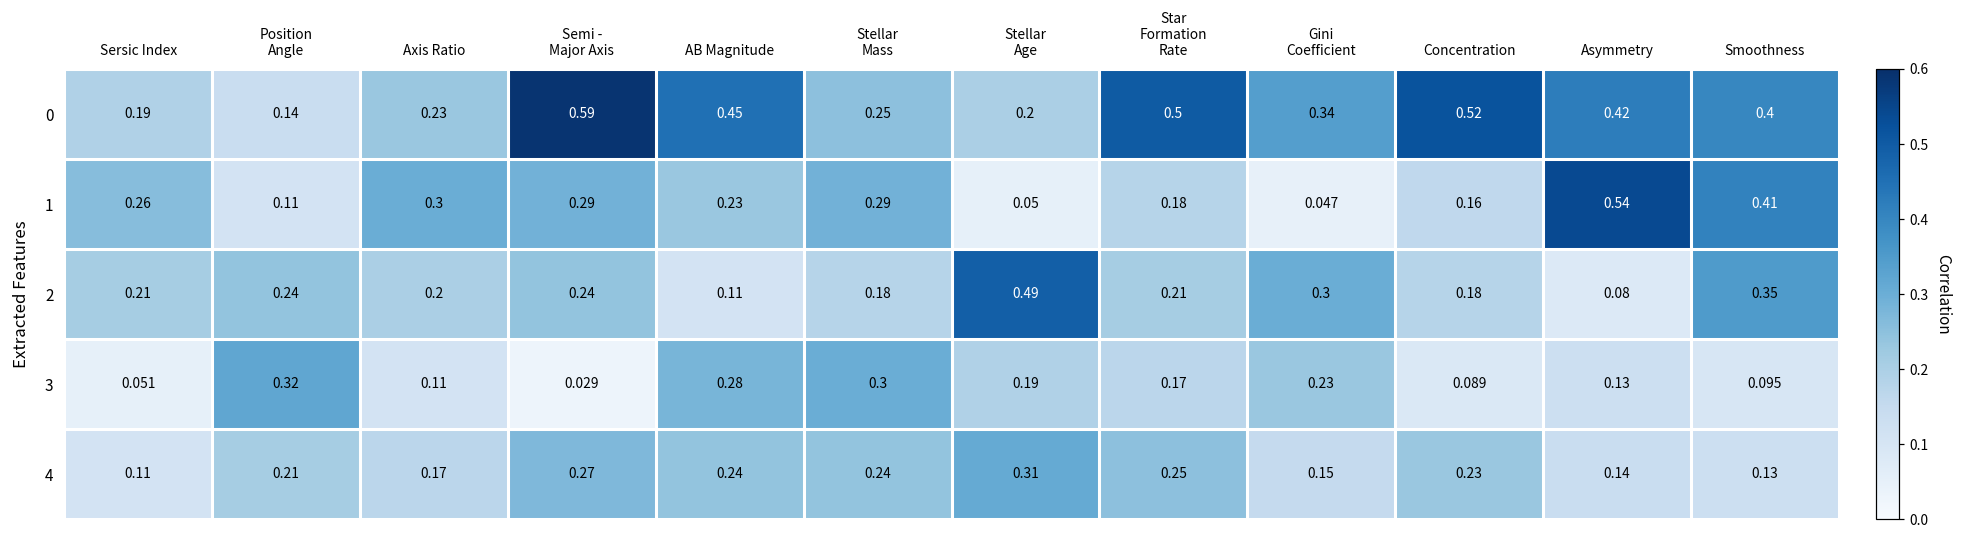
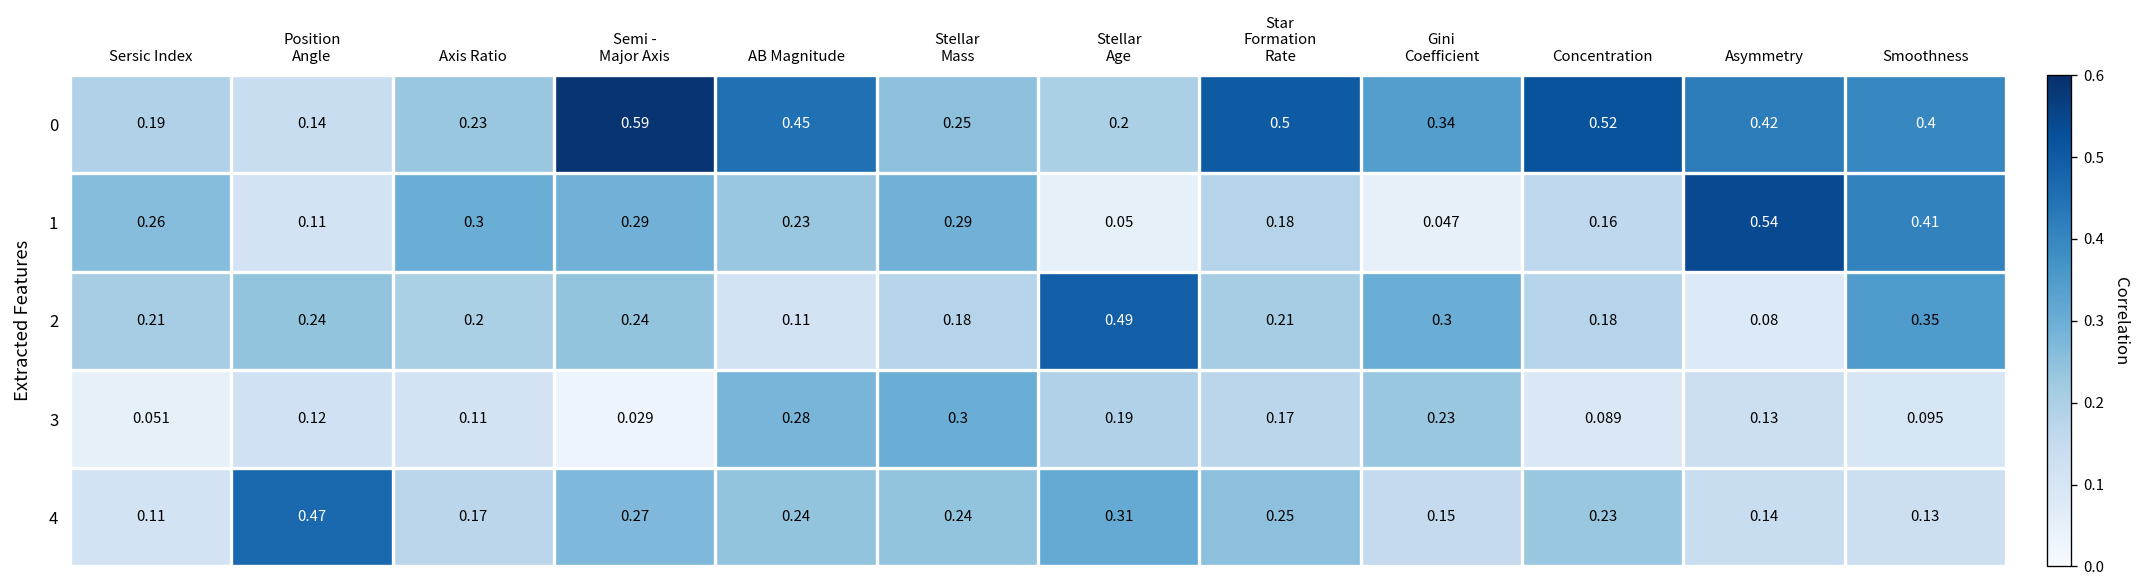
  {
    "0": {
      "Sersic Index": 0.19,
      "Position Angle": 0.14,
      "Axis Ratio": 0.23,
      "Semi - Major Axis": 0.59,
      "AB Magnitude": 0.45,
      "Stellar Mass": 0.25,
      "Stellar Age": 0.2,
      "Star Formation Rate": 0.5,
      "Gini Coefficient": 0.34,
      "Concentration": 0.52,
      "Asymmetry": 0.42,
      "Smoothness": 0.4
    },
    "1": {
      "Sersic Index": 0.26,
      "Position Angle": 0.11,
      "Axis Ratio": 0.3,
      "Semi - Major Axis": 0.29,
      "AB Magnitude": 0.23,
      "Stellar Mass": 0.29,
      "Stellar Age": 0.05,
      "Star Formation Rate": 0.18,
      "Gini Coefficient": 0.047,
      "Concentration": 0.16,
      "Asymmetry": 0.54,
      "Smoothness": 0.41
    },
    "2": {
      "Sersic Index": 0.21,
      "Position Angle": 0.24,
      "Axis Ratio": 0.2,
      "Semi - Major Axis": 0.24,
      "AB Magnitude": 0.11,
      "Stellar Mass": 0.18,
      "Stellar Age": 0.49,
      "Star Formation Rate": 0.21,
      "Gini Coefficient": 0.3,
      "Concentration": 0.18,
      "Asymmetry": 0.08,
      "Smoothness": 0.35
    },
    "3": {
      "Sersic Index": 0.051,
-     "Position Angle": 0.32,
+     "Position Angle": 0.12,
      "Axis Ratio": 0.11,
      "Semi - Major Axis": 0.029,
      "AB Magnitude": 0.28,
      "Stellar Mass": 0.3,
      "Stellar Age": 0.19,
      "Star Formation Rate": 0.17,
      "Gini Coefficient": 0.23,
      "Concentration": 0.089,
      "Asymmetry": 0.13,
      "Smoothness": 0.095
    },
    "4": {
      "Sersic Index": 0.11,
-     "Position Angle": 0.21,
+     "Position Angle": 0.47,
      "Axis Ratio": 0.17,
      "Semi - Major Axis": 0.27,
      "AB Magnitude": 0.24,
      "Stellar Mass": 0.24,
      "Stellar Age": 0.31,
      "Star Formation Rate": 0.25,
      "Gini Coefficient": 0.15,
      "Concentration": 0.23,
      "Asymmetry": 0.14,
      "Smoothness": 0.13
    }
  }
